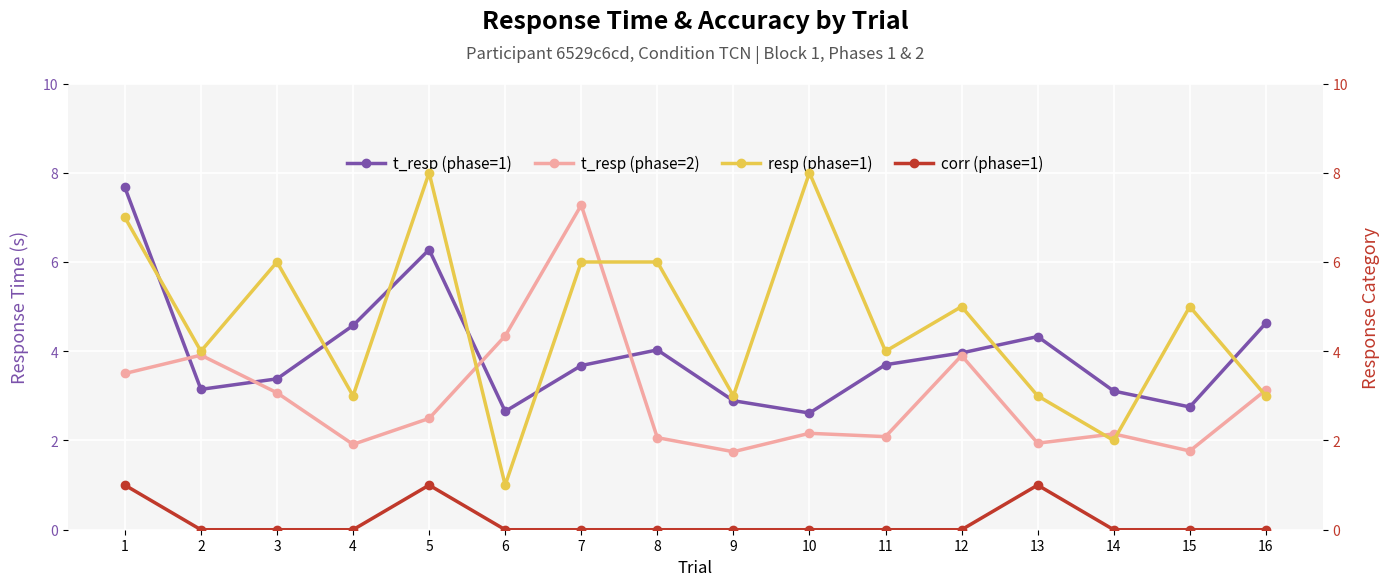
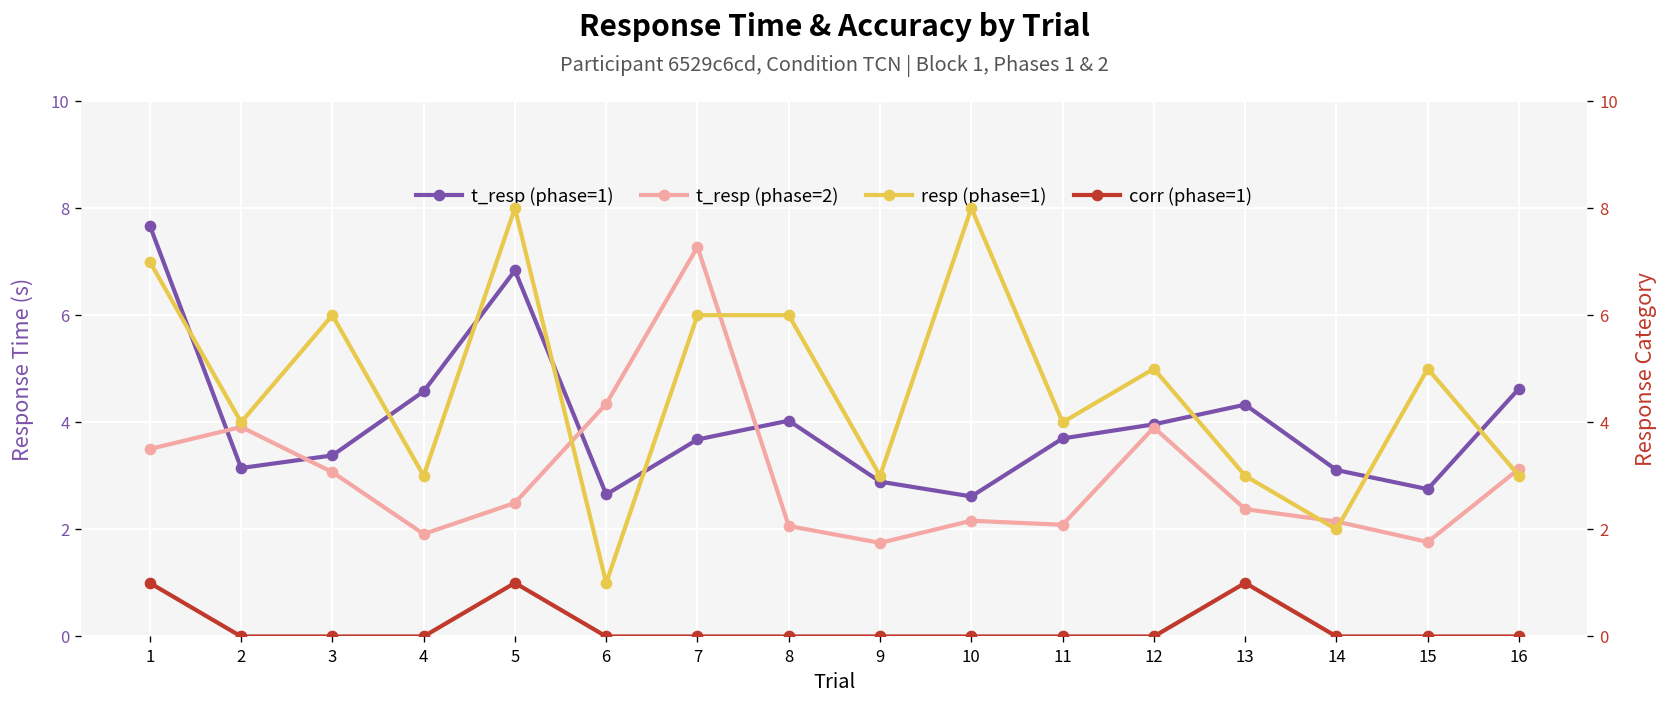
  {
    "t_resp (phase=1)": {
      "1": 7.7,
      "2": 3.1,
      "3": 3.4,
      "4": 4.6,
-     "5": 6.3,
+     "5": 6.8,
      "6": 2.7,
      "7": 3.7,
      "8": 4.0,
      "9": 2.9,
      "10": 2.6,
      "11": 3.7,
      "12": 4.0,
      "13": 4.3,
      "14": 3.1,
      "15": 2.8,
      "16": 4.6
    },
    "t_resp (phase=2)": {
      "1": 3.5,
      "2": 3.9,
      "3": 3.1,
      "4": 1.9,
      "5": 2.5,
      "6": 4.3,
      "7": 7.3,
      "8": 2.1,
      "9": 1.7,
      "10": 2.2,
      "11": 2.1,
      "12": 3.9,
-     "13": 1.9,
+     "13": 2.4,
      "14": 2.1,
      "15": 1.8,
      "16": 3.1
    },
    "resp (phase=1)": {
      "1": 7.0,
      "2": 4.0,
      "3": 6.0,
      "4": 3.0,
      "5": 8.0,
      "6": 1.0,
      "7": 6.0,
      "8": 6.0,
      "9": 3.0,
      "10": 8.0,
      "11": 4.0,
      "12": 5.0,
      "13": 3.0,
      "14": 2.0,
      "15": 5.0,
      "16": 3.0
    },
    "corr (phase=1)": {
      "1": 1.0,
      "2": 0.0,
      "3": 0.0,
      "4": 0.0,
      "5": 1.0,
      "6": 0.0,
      "7": 0.0,
      "8": 0.0,
      "9": 0.0,
      "10": 0.0,
      "11": 0.0,
      "12": 0.0,
      "13": 1.0,
      "14": 0.0,
      "15": 0.0,
      "16": 0.0
    }
  }
